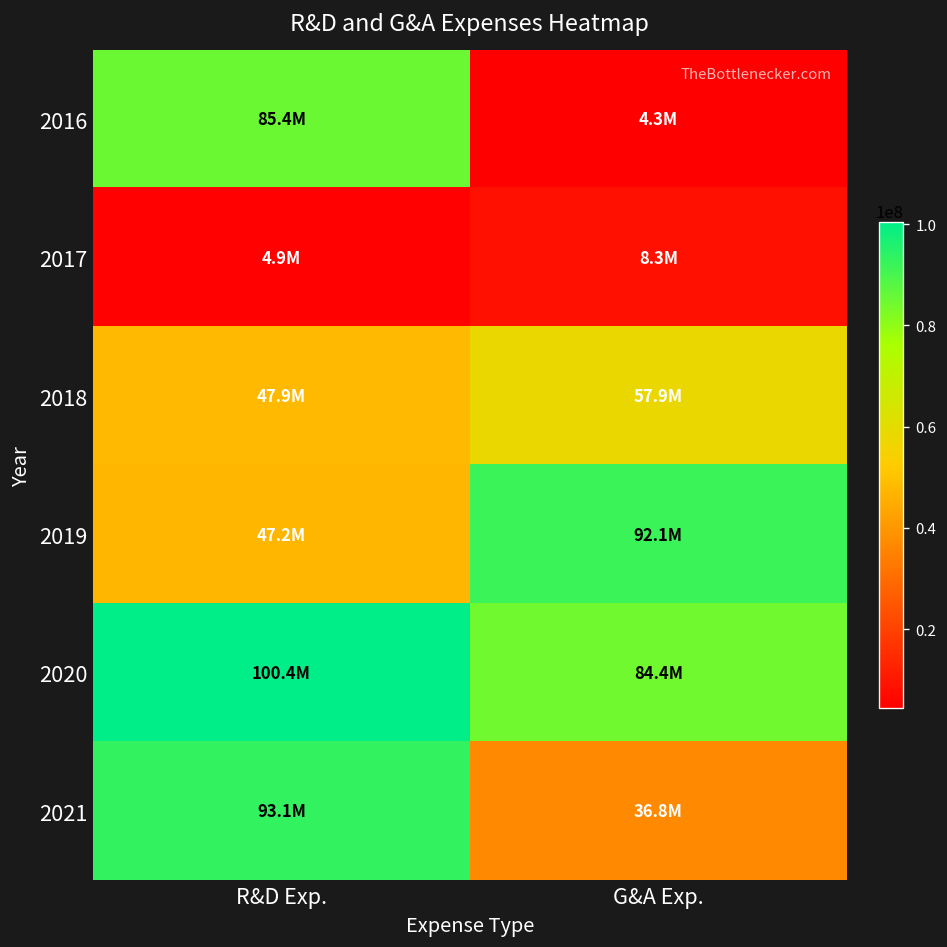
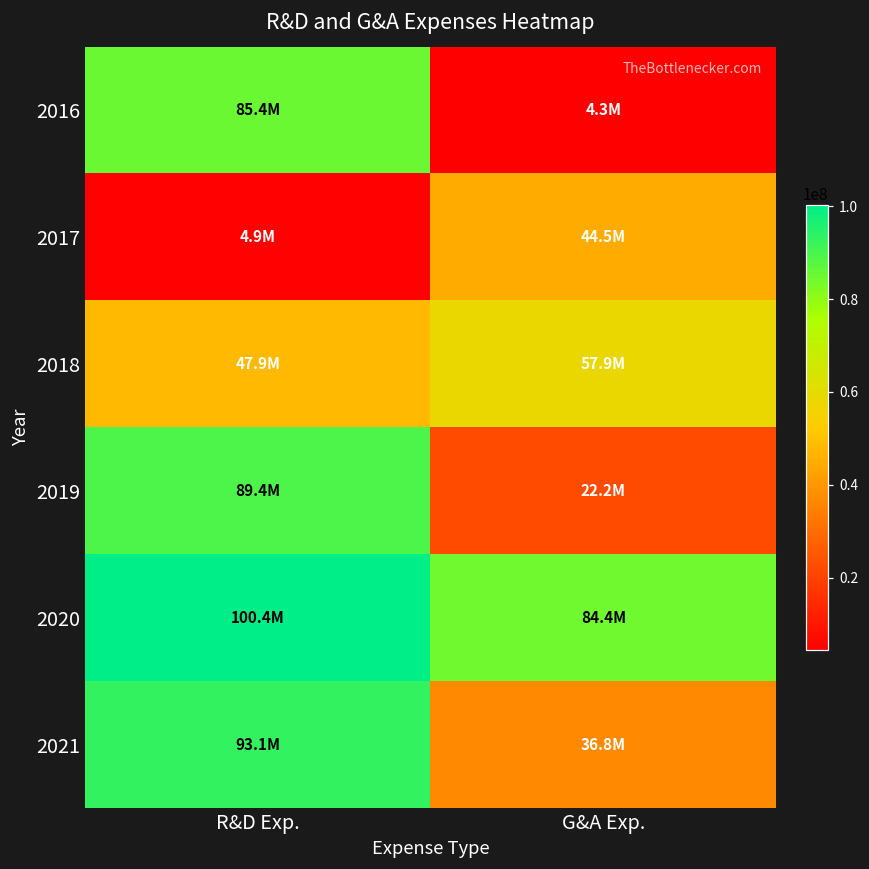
  {
    "2016": {
      "R&D Exp.": "85.4M"
    },
    "2017": {
      "R&D Exp.": "4.9M",
-     "G&A Exp.": "8.3M"
+     "G&A Exp.": "44.5M"
    },
    "2018": {
      "R&D Exp.": "47.9M",
      "G&A Exp.": "57.9M"
    },
    "2019": {
-     "R&D Exp.": "47.2M",
-     "G&A Exp.": "92.1M"
+     "R&D Exp.": "89.4M",
+     "G&A Exp.": "22.2M"
    },
    "2020": {
      "R&D Exp.": "100.4M",
      "G&A Exp.": "84.4M"
    },
    "2021": {
      "R&D Exp.": "93.1M",
      "G&A Exp.": "36.8M"
    }
  }
